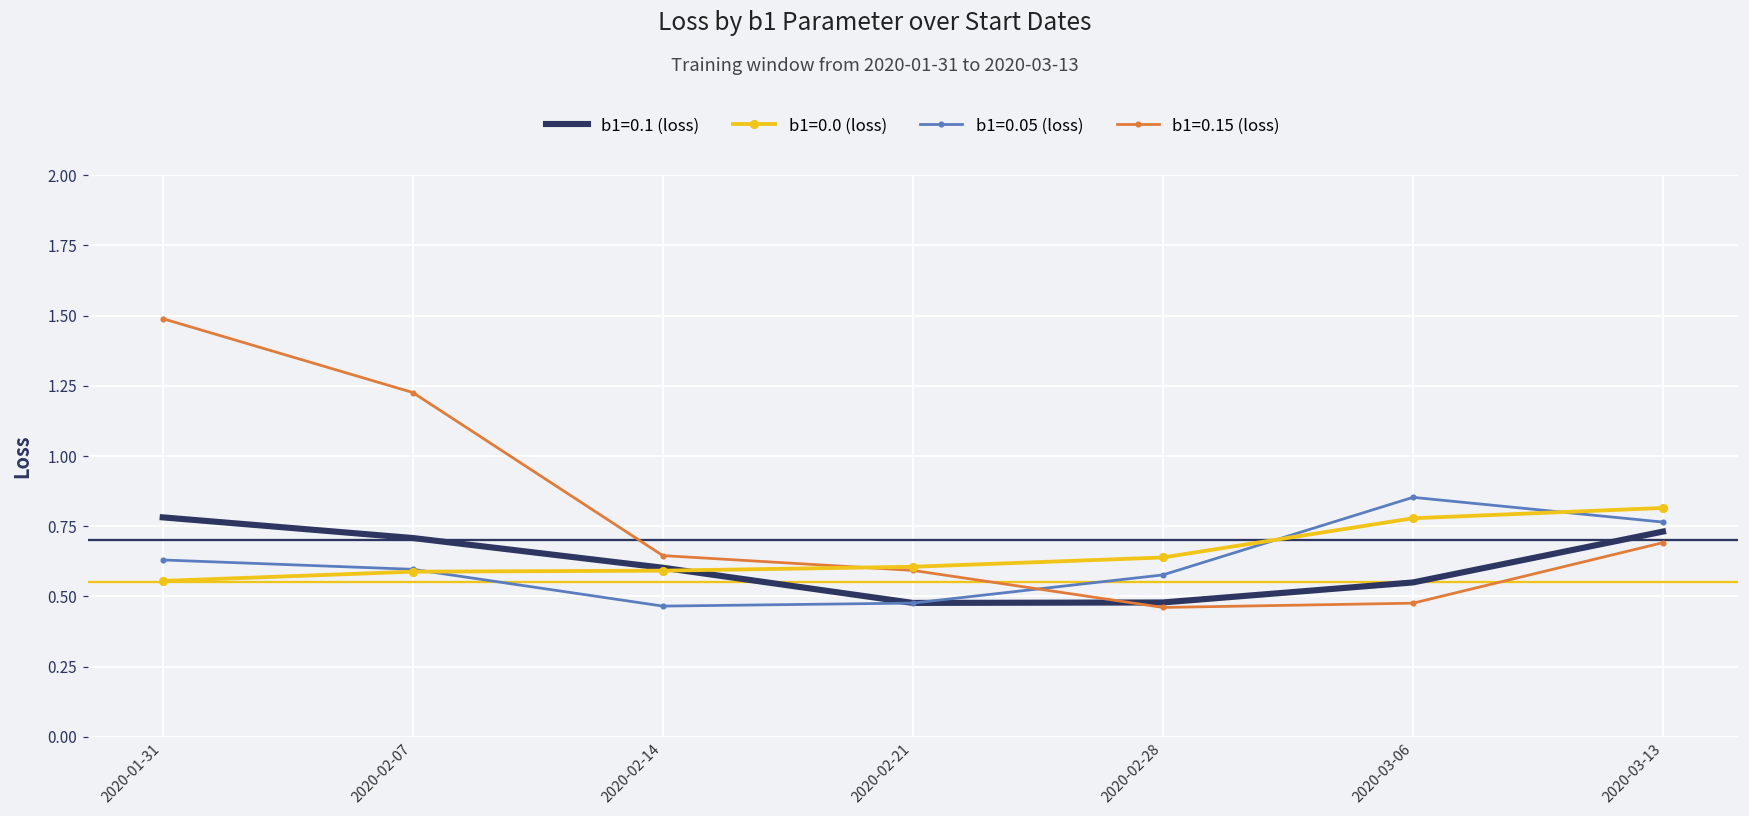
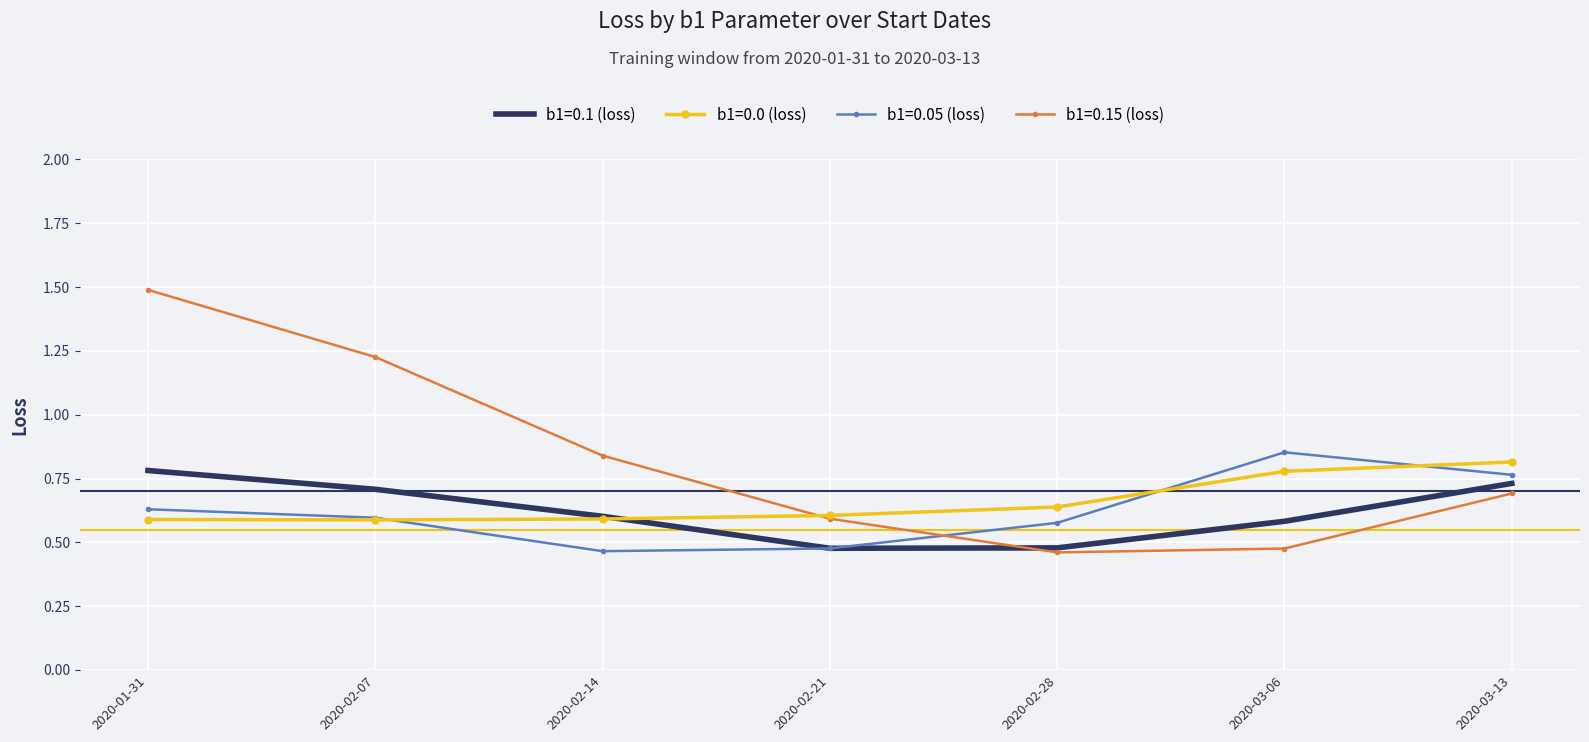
  {
    "b1=0.1 (loss)": {
      "2020-01-31": 0.78,
      "2020-02-07": 0.71,
      "2020-02-14": 0.60,
      "2020-02-28": 0.48,
-     "2020-03-06": 0.55,
+     "2020-03-06": 0.58,
      "2020-03-13": 0.73
    },
    "b1=0.0 (loss)": {
-     "2020-01-31": 0.55,
+     "2020-01-31": 0.59,
      "2020-02-14": 0.59,
      "2020-02-21": 0.61,
      "2020-02-28": 0.64,
      "2020-03-06": 0.78,
      "2020-03-13": 0.81
    },
    "b1=0.05 (loss)": {
      "2020-01-31": 0.63,
      "2020-02-14": 0.47,
      "2020-02-28": 0.58,
      "2020-03-06": 0.85,
      "2020-03-13": 0.76
    },
    "b1=0.15 (loss)": {
      "2020-01-31": 1.49,
      "2020-02-07": 1.23,
-     "2020-02-14": 0.65,
+     "2020-02-14": 0.84,
      "2020-02-21": 0.59,
      "2020-02-28": 0.46,
      "2020-03-06": 0.48,
      "2020-03-13": 0.69
    }
  }
